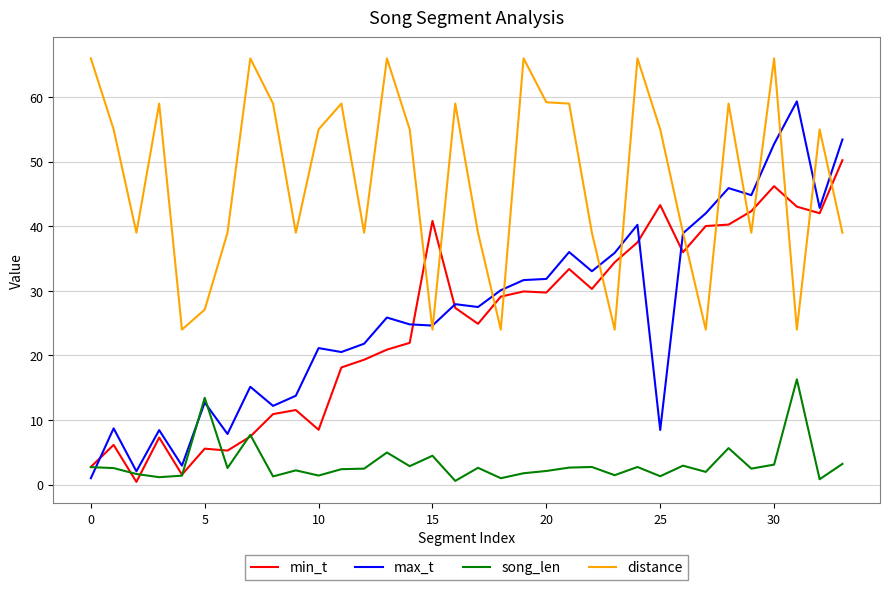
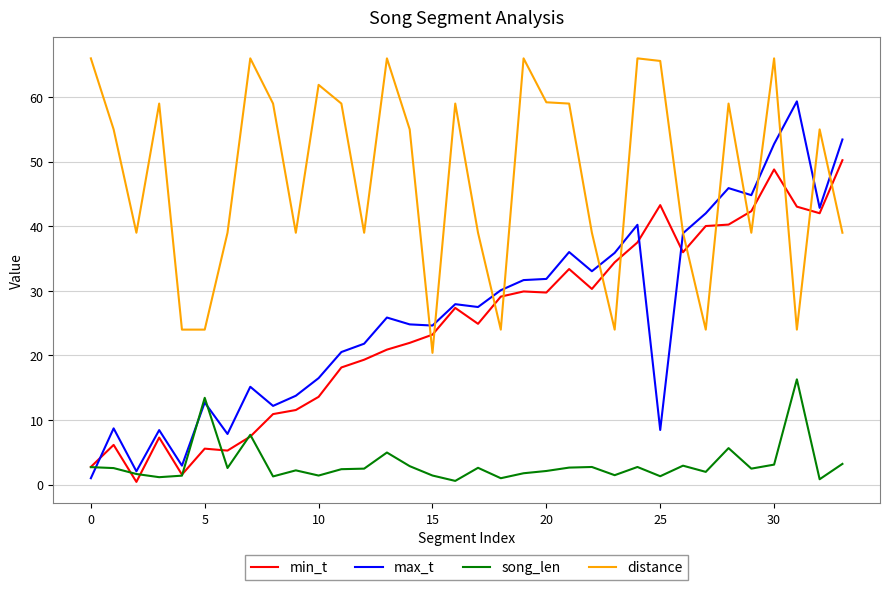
  {
    "min_t": {
      "5": 6,
-     "10": 8,
-     "15": 41,
+     "10": 14,
+     "15": 23,
      "20": 30,
      "25": 43,
-     "30": 46
+     "30": 49
    },
    "max_t": {
      "0": 1,
      "5": 13,
-     "10": 21,
+     "10": 16,
      "15": 25,
      "20": 32,
      "25": 8,
      "30": 53
    },
    "song_len": {
      "5": 13,
      "10": 1,
-     "15": 4,
+     "15": 1,
      "20": 2,
      "25": 1,
      "30": 3
    },
    "distance": {
      "0": 66,
-     "5": 27,
-     "10": 55,
-     "15": 24,
+     "5": 24,
+     "10": 62,
+     "15": 20,
      "20": 59,
-     "25": 55,
+     "25": 66,
      "30": 66
    }
  }
